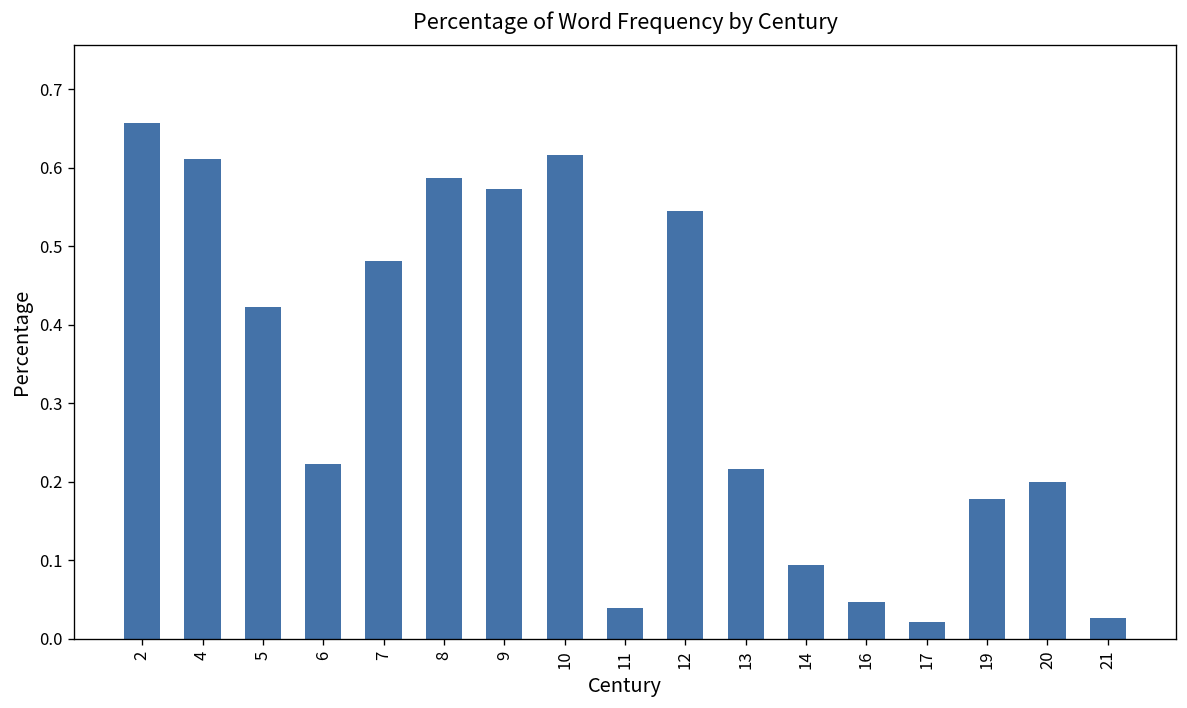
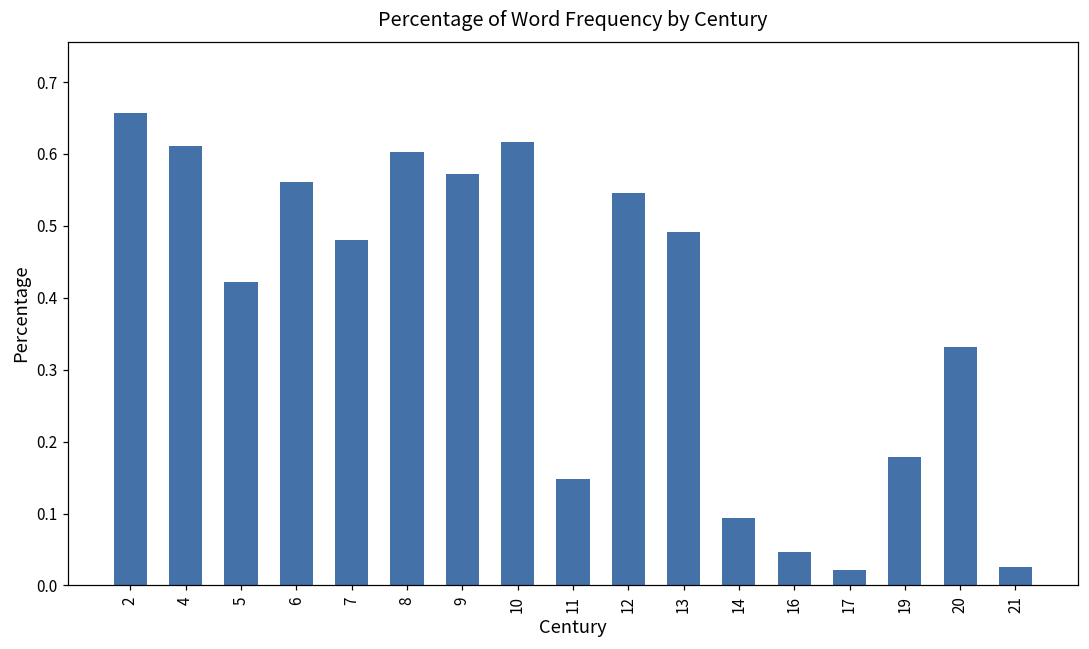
  {
    "2": 0.66,
    "4": 0.61,
    "5": 0.42,
-   "6": 0.22,
+   "6": 0.56,
    "7": 0.48,
-   "8": 0.59,
+   "8": 0.60,
    "9": 0.57,
    "10": 0.62,
-   "11": 0.04,
+   "11": 0.15,
    "12": 0.55,
-   "13": 0.22,
+   "13": 0.49,
    "14": 0.09,
    "16": 0.05,
    "17": 0.02,
    "19": 0.18,
-   "20": 0.20,
+   "20": 0.33,
    "21": 0.03
  }
